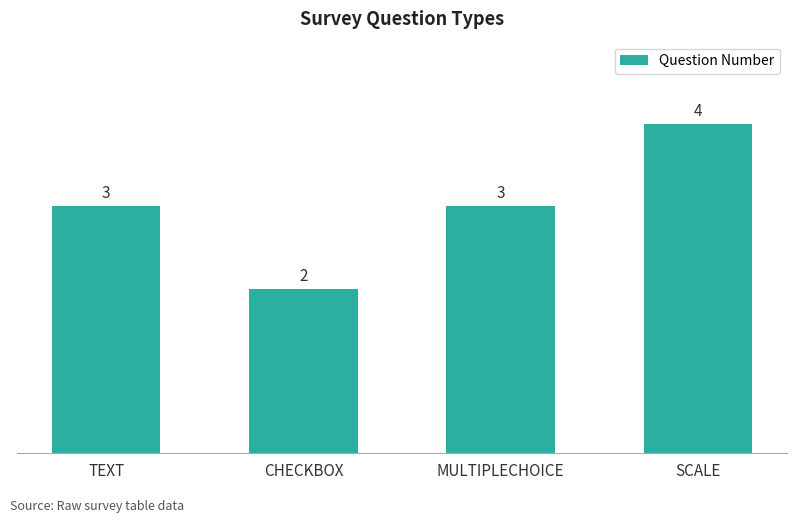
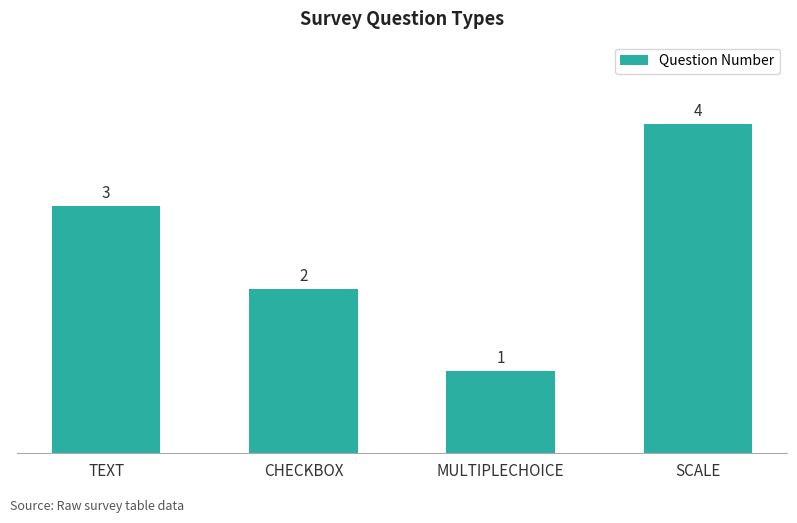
  {
    "TEXT": 3,
    "CHECKBOX": 2,
-   "MULTIPLECHOICE": 3,
+   "MULTIPLECHOICE": 1,
    "SCALE": 4
  }
